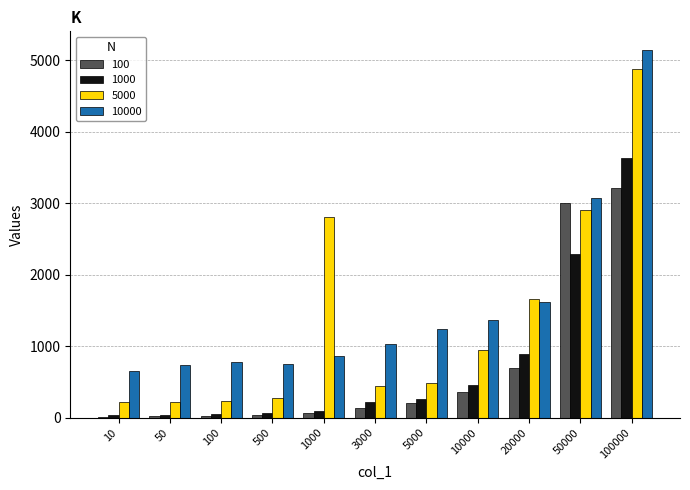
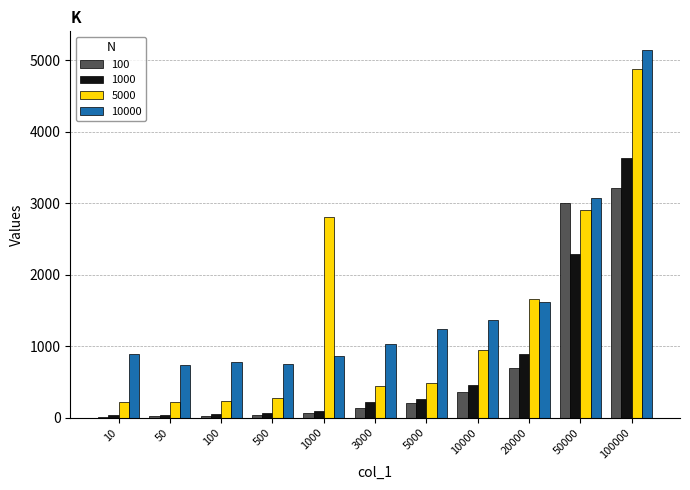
  {
    "100": {
      "1000": 100,
      "3000": 100,
      "5000": 200,
      "10000": 400,
      "20000": 700,
      "50000": 3000,
      "100000": 3200
    },
    "1000": {
      "10": 0,
      "50": 0,
      "100": 100,
      "500": 100,
      "1000": 100,
      "3000": 200,
      "5000": 300,
      "10000": 500,
      "20000": 900,
      "50000": 2300,
      "100000": 3600
    },
    "5000": {
      "10": 200,
      "50": 200,
      "100": 200,
      "500": 300,
      "1000": 2800,
      "3000": 400,
      "5000": 500,
      "10000": 900,
      "20000": 1700,
      "50000": 2900,
      "100000": 4900
    },
    "10000": {
-     "10": 700,
+     "10": 900,
      "50": 700,
      "100": 800,
      "500": 800,
      "1000": 900,
      "3000": 1000,
      "5000": 1200,
      "10000": 1400,
      "20000": 1600,
      "50000": 3100,
      "100000": 5200
    }
  }
